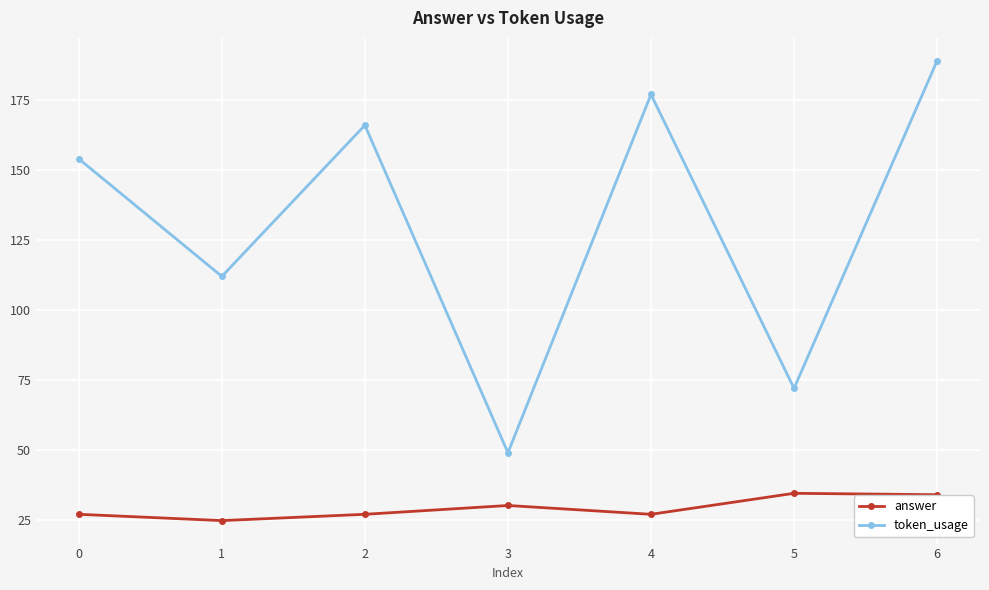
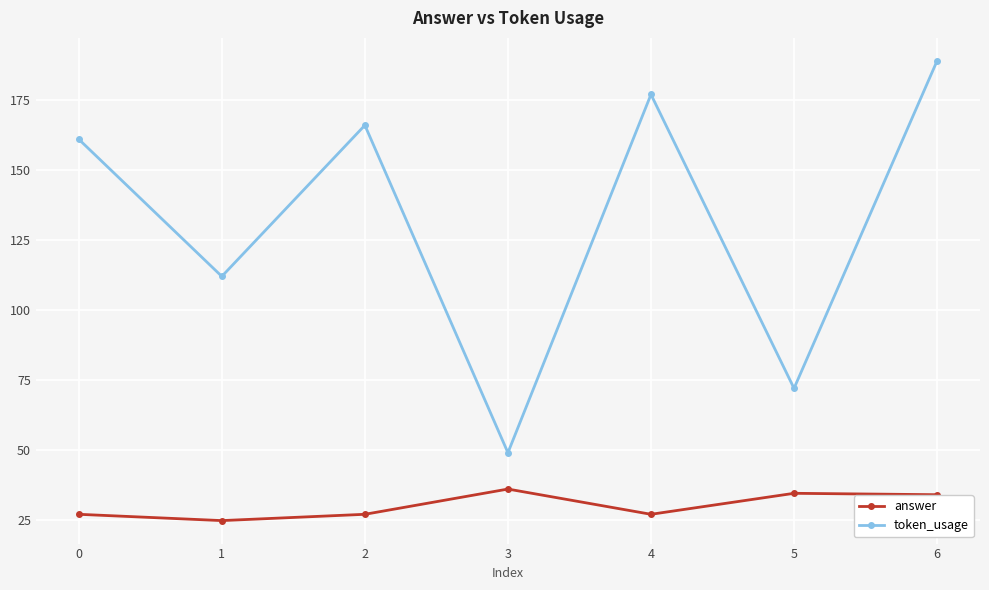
  {
    "answer": {
      "0": 27,
      "1": 25,
      "2": 27,
-     "3": 30,
+     "3": 36,
      "4": 27,
      "5": 35,
      "6": 34
    },
    "token_usage": {
-     "0": 154,
+     "0": 161,
      "1": 112,
      "2": 166,
      "3": 49,
      "4": 177,
      "5": 72,
      "6": 189
    }
  }
